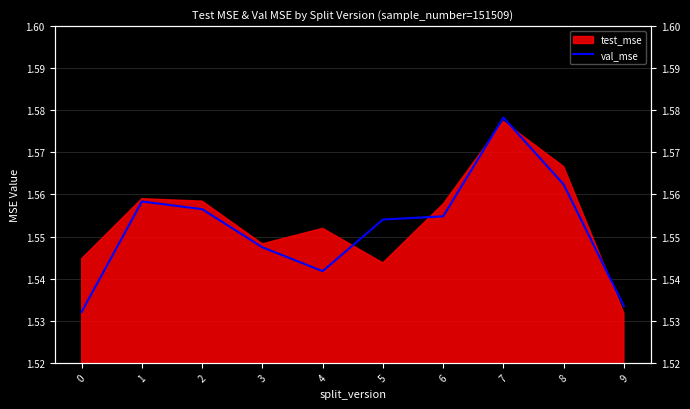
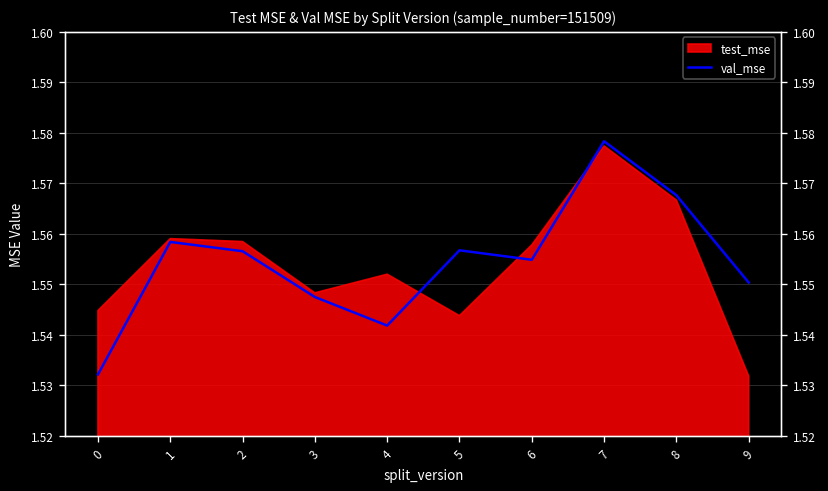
  {
    "val_mse": {
      "0": 1.532,
      "1": 1.558,
      "2": 1.556,
      "3": 1.547,
      "4": 1.542,
-     "5": 1.554,
+     "5": 1.557,
      "6": 1.555,
      "7": 1.578,
-     "8": 1.562,
-     "9": 1.533
+     "8": 1.568,
+     "9": 1.550
    },
    "test_mse": {
      "0": 1.545,
      "1": 1.559,
      "2": 1.558,
      "3": 1.548,
      "4": 1.552,
      "5": 1.544,
      "6": 1.558,
      "7": 1.577,
      "8": 1.567,
      "9": 1.532
    }
  }
